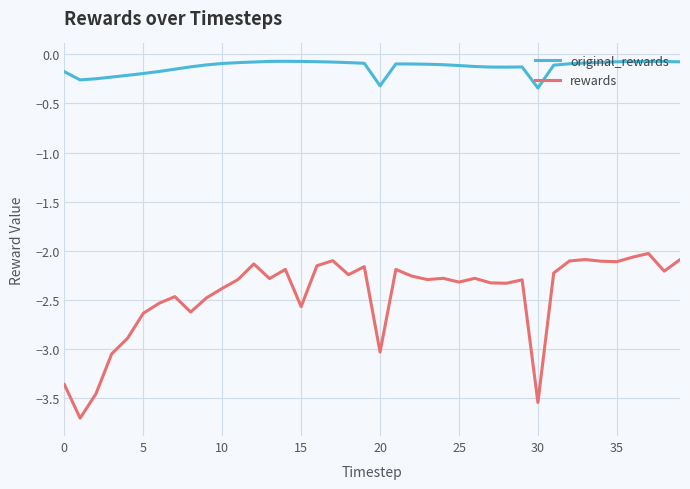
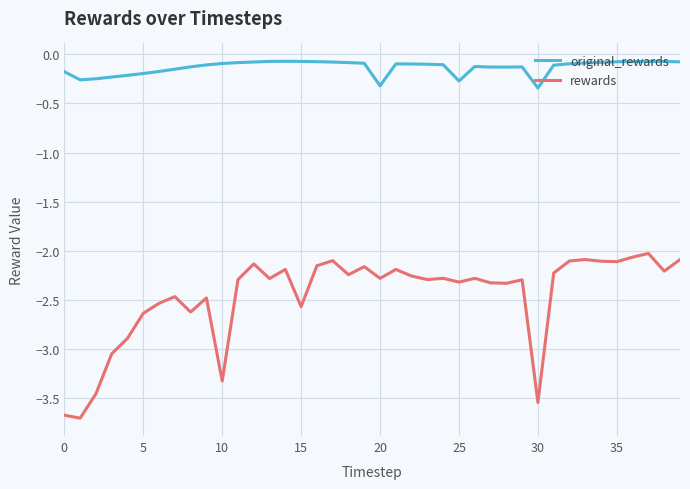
  {
    "original_rewards": {
      "0": -0.2,
      "5": -0.2,
      "10": -0.1,
      "15": -0.1,
      "20": -0.3,
-     "25": -0.1,
+     "25": -0.3,
      "30": -0.3,
      "35": -0.1
    },
    "rewards": {
-     "0": -3.4,
+     "0": -3.7,
      "5": -2.6,
-     "10": -2.4,
+     "10": -3.3,
      "15": -2.6,
-     "20": -3.0,
+     "20": -2.3,
      "25": -2.3,
      "30": -3.5,
      "35": -2.1
    }
  }
